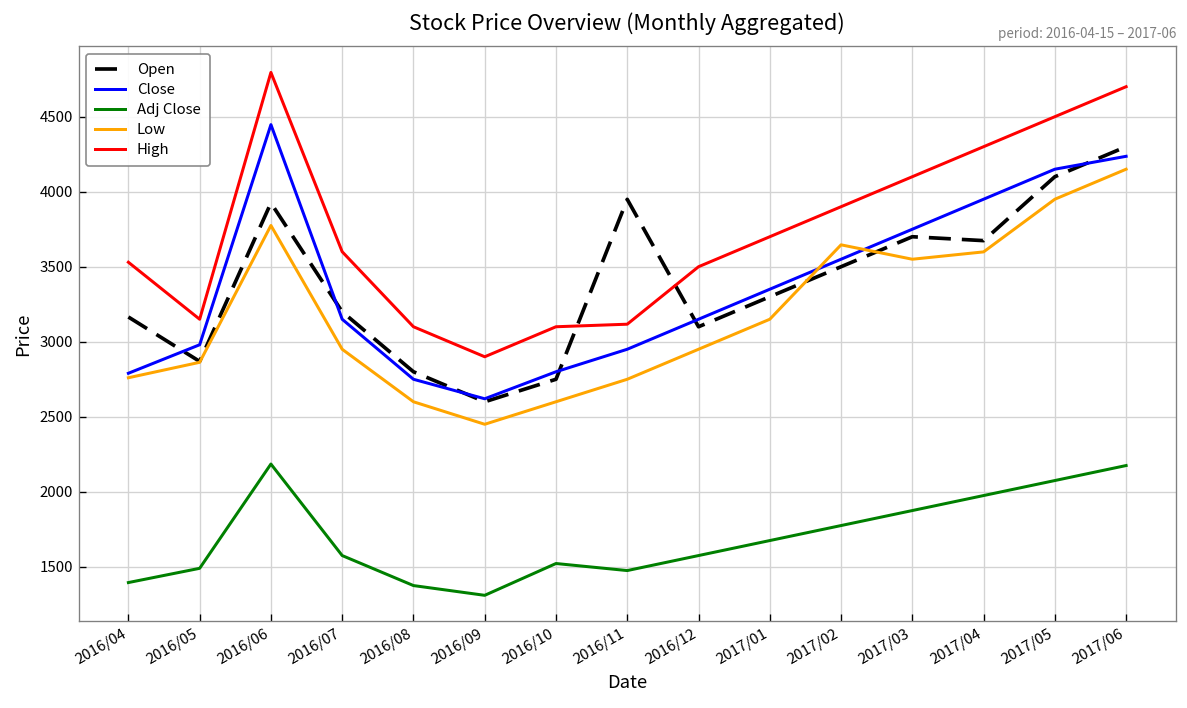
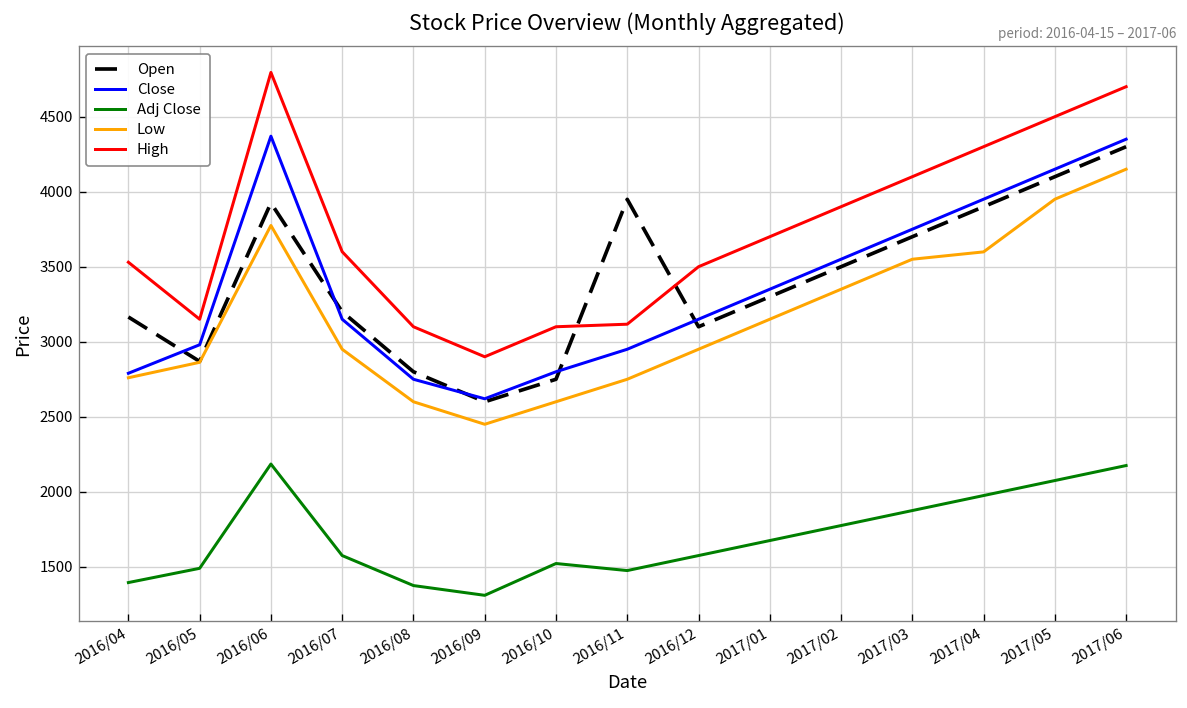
  {
    "Open": {
      "2016/04": 3170,
      "2016/06": 3930,
      "2016/07": 3200,
      "2016/08": 2800,
      "2016/10": 2750,
      "2016/11": 3950,
      "2016/12": 3100,
      "2017/01": 3300,
      "2017/02": 3500,
      "2017/03": 3700,
-     "2017/04": 3670,
+     "2017/04": 3900,
      "2017/05": 4100,
      "2017/06": 4300
    },
    "Close": {
      "2016/04": 2790,
      "2016/05": 2980,
-     "2016/06": 4450,
+     "2016/06": 4370,
      "2016/07": 3150,
      "2016/08": 2750,
      "2016/10": 2800,
      "2016/11": 2950,
      "2016/12": 3150,
      "2017/01": 3350,
      "2017/02": 3550,
      "2017/03": 3750,
      "2017/04": 3950,
      "2017/05": 4150,
-     "2017/06": 4240
+     "2017/06": 4350
    },
    "Adj Close": {
      "2016/04": 1400,
      "2016/05": 1490,
      "2016/06": 2190,
      "2016/07": 1580,
      "2016/08": 1380,
      "2016/09": 1310,
      "2016/10": 1520,
      "2016/11": 1480,
      "2016/12": 1580,
      "2017/01": 1680,
      "2017/02": 1780,
      "2017/03": 1880,
      "2017/04": 1980,
      "2017/05": 2080,
      "2017/06": 2180
    },
    "Low": {
      "2016/04": 2760,
      "2016/06": 3780,
      "2016/07": 2950,
      "2016/08": 2600,
      "2016/09": 2450,
      "2016/10": 2600,
      "2016/11": 2750,
      "2016/12": 2950,
      "2017/01": 3150,
-     "2017/02": 3650,
+     "2017/02": 3350,
      "2017/03": 3550,
      "2017/04": 3600,
      "2017/05": 3950,
      "2017/06": 4150
    },
    "High": {
      "2016/04": 3530,
      "2016/05": 3150,
      "2016/06": 4800,
      "2016/07": 3600,
      "2016/08": 3100,
      "2016/09": 2900,
      "2016/10": 3100,
      "2016/11": 3120,
      "2016/12": 3500,
      "2017/01": 3700,
      "2017/02": 3900,
      "2017/03": 4100,
      "2017/04": 4300,
      "2017/05": 4500,
      "2017/06": 4700
    }
  }
